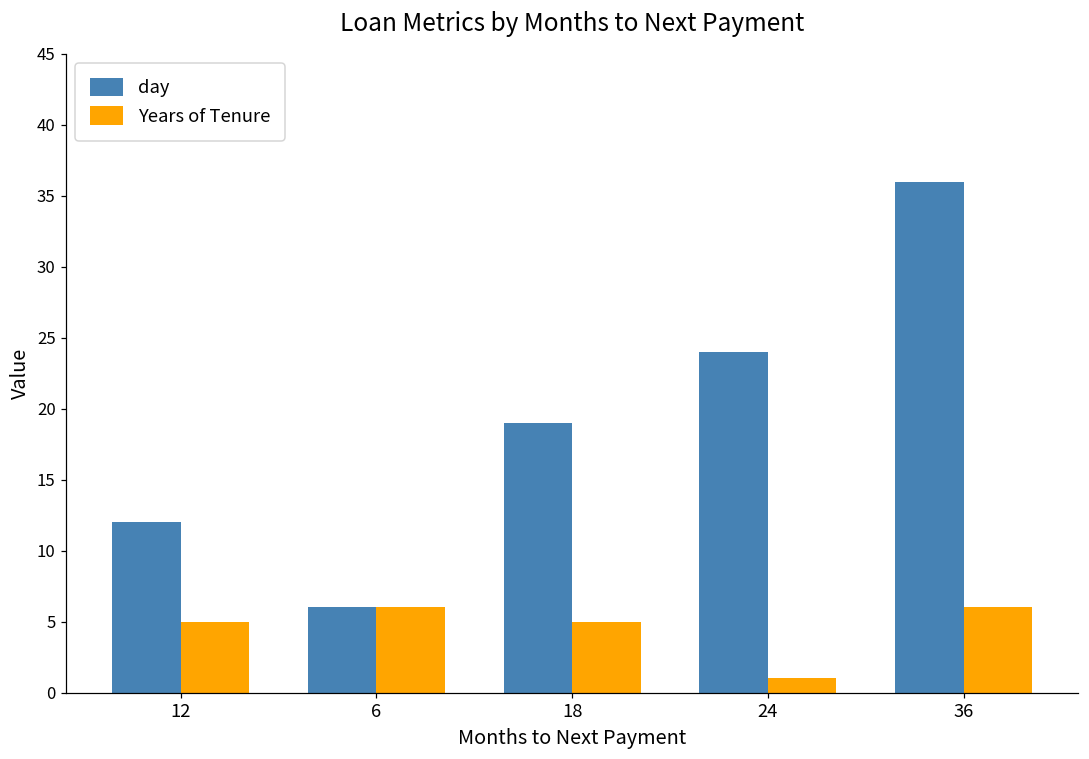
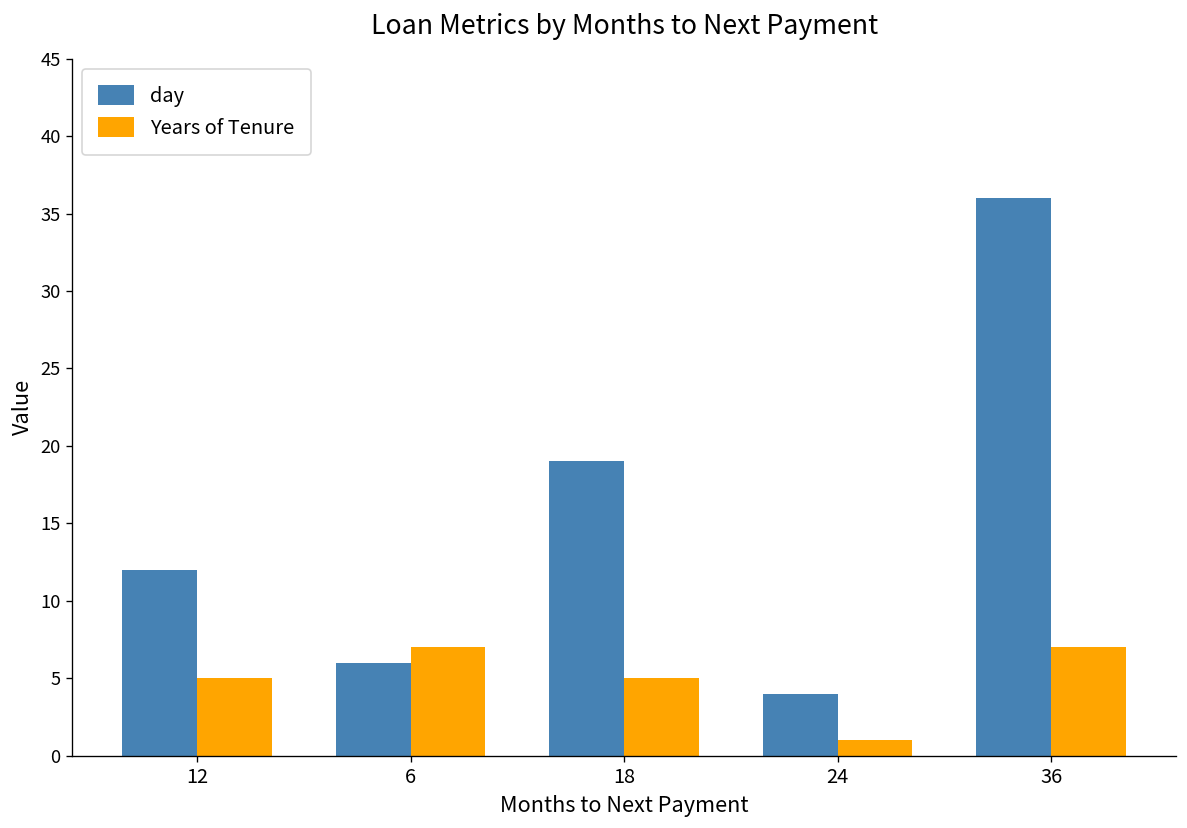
  {
    "day": {
      "12": 12,
      "6": 6,
      "18": 19,
-     "24": 24,
+     "24": 4,
      "36": 36
    },
    "Years of Tenure": {
      "12": 5,
-     "6": 6,
+     "6": 7,
      "18": 5,
      "24": 1,
-     "36": 6
+     "36": 7
    }
  }
